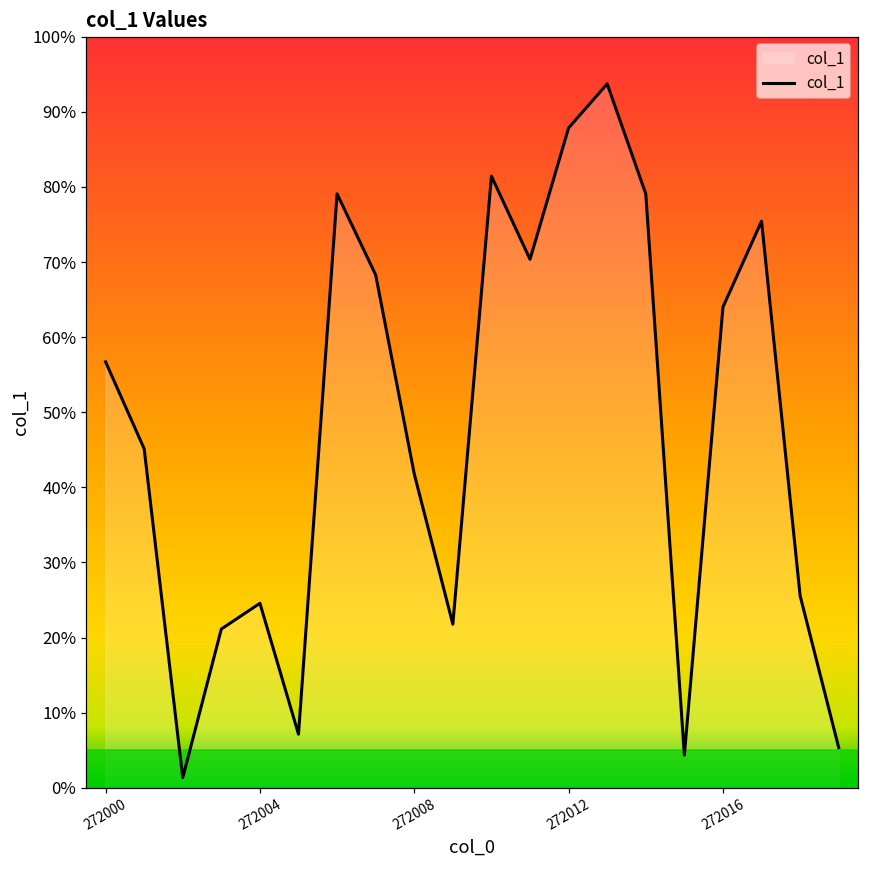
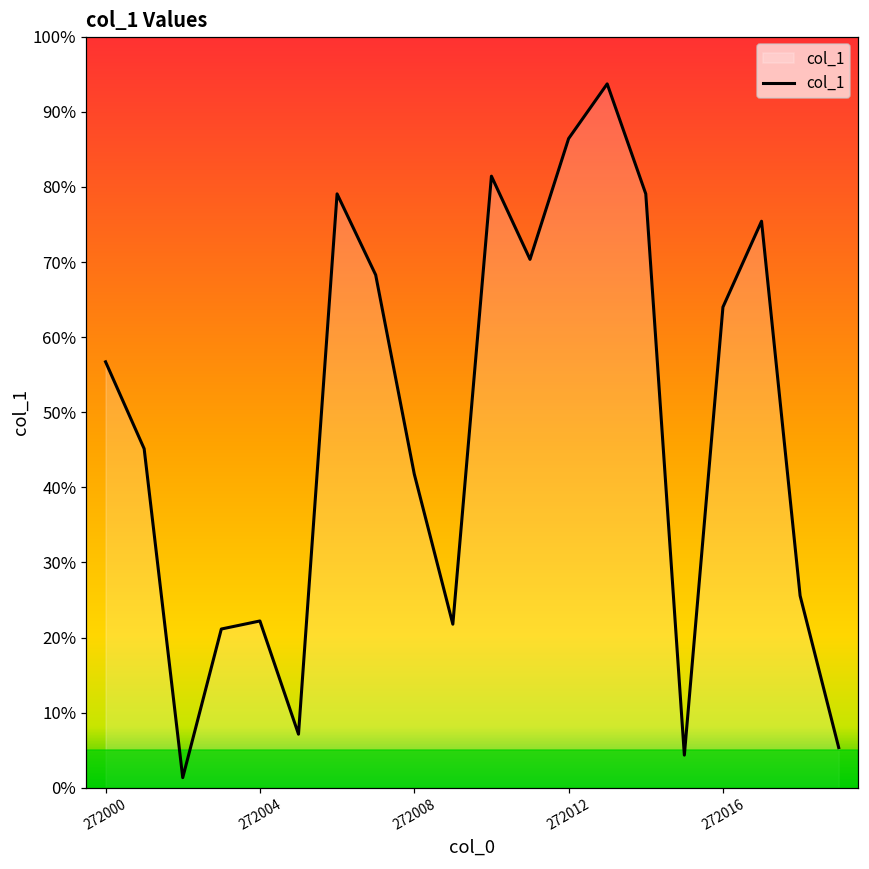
  {
    "272000": "57%",
-   "272004": "25%",
+   "272004": "22%",
    "272008": "42%",
-   "272012": "88%",
+   "272012": "86%",
    "272016": "64%"
  }
